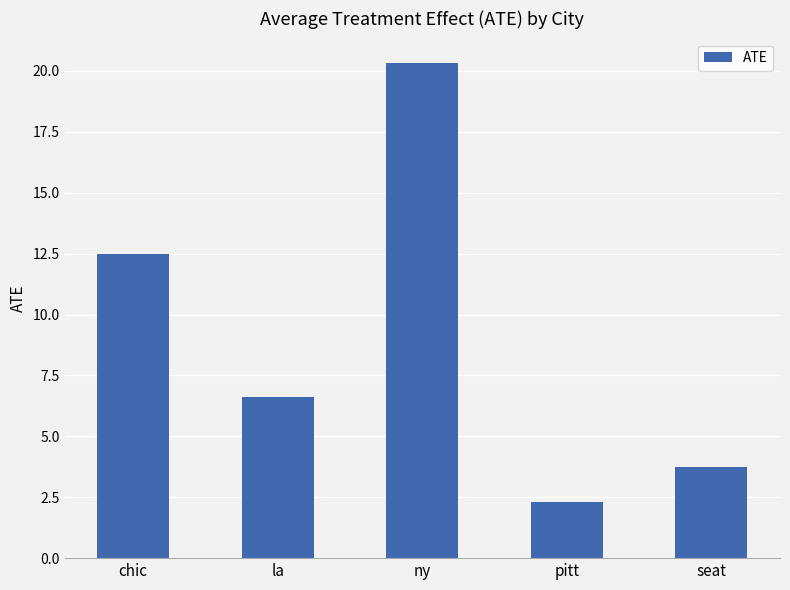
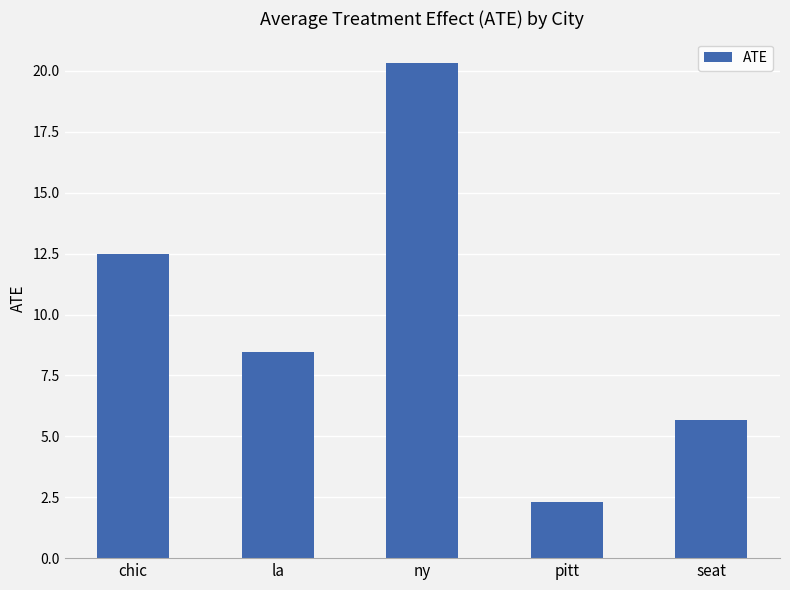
  {
    "chic": 12.5,
-   "la": 6.6,
+   "la": 8.5,
    "ny": 20.3,
    "pitt": 2.3,
-   "seat": 3.7
+   "seat": 5.7
  }
